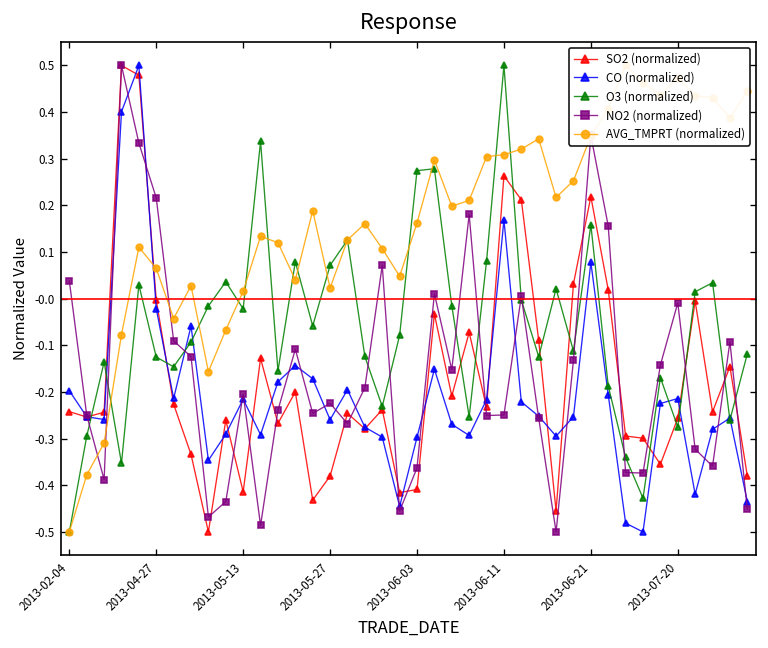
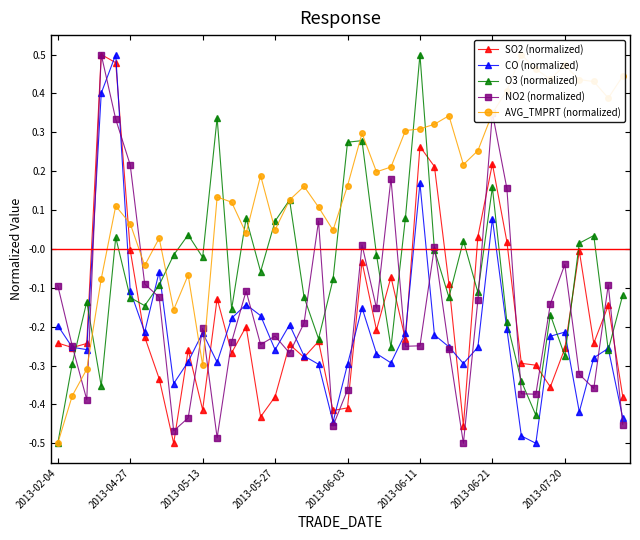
  {
    "SO2 (normalized)": {
      "2013-02-04": -0.24,
      "2013-04-27": 0.00,
      "2013-05-13": -0.41,
      "2013-05-27": -0.38,
      "2013-06-03": -0.41,
      "2013-06-11": 0.26,
      "2013-06-21": 0.22,
      "2013-07-20": -0.26
    },
    "CO (normalized)": {
      "2013-02-04": -0.20,
-     "2013-04-27": -0.02,
+     "2013-04-27": -0.11,
      "2013-05-13": -0.22,
      "2013-05-27": -0.26,
      "2013-06-03": -0.30,
      "2013-06-11": 0.17,
      "2013-06-21": 0.08,
      "2013-07-20": -0.21
    },
    "O3 (normalized)": {
      "2013-04-27": -0.13,
      "2013-05-13": -0.02,
      "2013-05-27": 0.07,
      "2013-06-03": 0.27,
      "2013-06-11": 0.50,
      "2013-06-21": 0.16,
      "2013-07-20": -0.28
    },
    "NO2 (normalized)": {
-     "2013-02-04": 0.04,
+     "2013-02-04": -0.09,
      "2013-04-27": 0.22,
      "2013-05-13": -0.20,
      "2013-05-27": -0.22,
      "2013-06-03": -0.36,
      "2013-06-11": -0.25,
-     "2013-07-20": -0.01
+     "2013-07-20": -0.04
    },
    "AVG_TMPRT (normalized)": {
      "2013-04-27": 0.06,
-     "2013-05-13": 0.02,
-     "2013-05-27": 0.02,
+     "2013-05-13": -0.30,
+     "2013-05-27": 0.05,
      "2013-06-03": 0.16,
      "2013-06-11": 0.31
    }
  }
